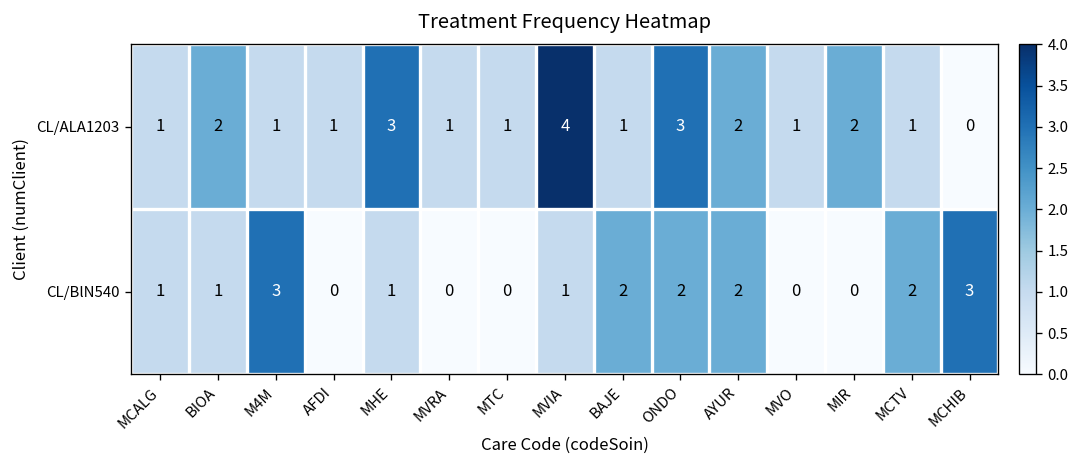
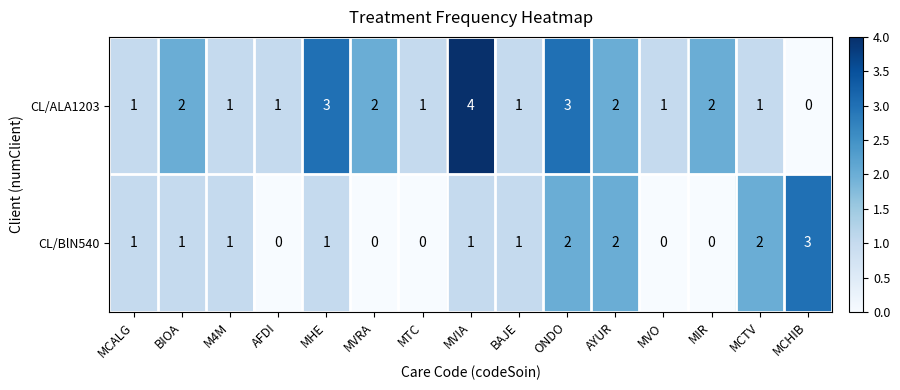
  {
    "CL/ALA1203": {
      "MCALG": 1,
      "BIOA": 2,
      "M4M": 1,
      "AFDI": 1,
      "MHE": 3,
-     "MVRA": 1,
+     "MVRA": 2,
      "MTC": 1,
      "MVIA": 4,
      "BAJE": 1,
      "ONDO": 3,
      "AYUR": 2,
      "MVO": 1,
      "MIR": 2,
      "MCTV": 1,
      "MCHIB": 0
    },
    "CL/BlN540": {
      "MCALG": 1,
      "BIOA": 1,
-     "M4M": 3,
+     "M4M": 1,
      "AFDI": 0,
      "MHE": 1,
      "MVRA": 0,
      "MTC": 0,
      "MVIA": 1,
-     "BAJE": 2,
+     "BAJE": 1,
      "ONDO": 2,
      "AYUR": 2,
      "MVO": 0,
      "MIR": 0,
      "MCTV": 2,
      "MCHIB": 3
    }
  }
